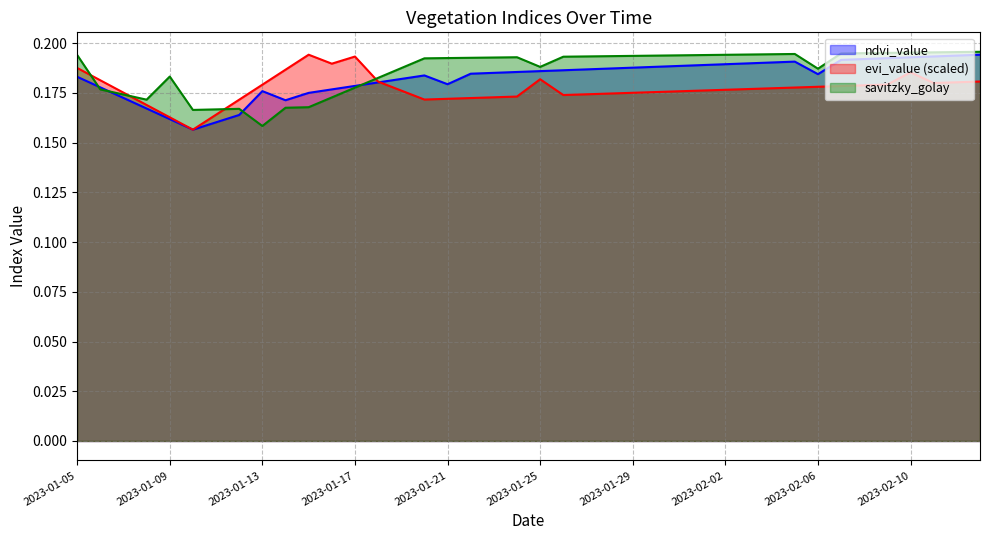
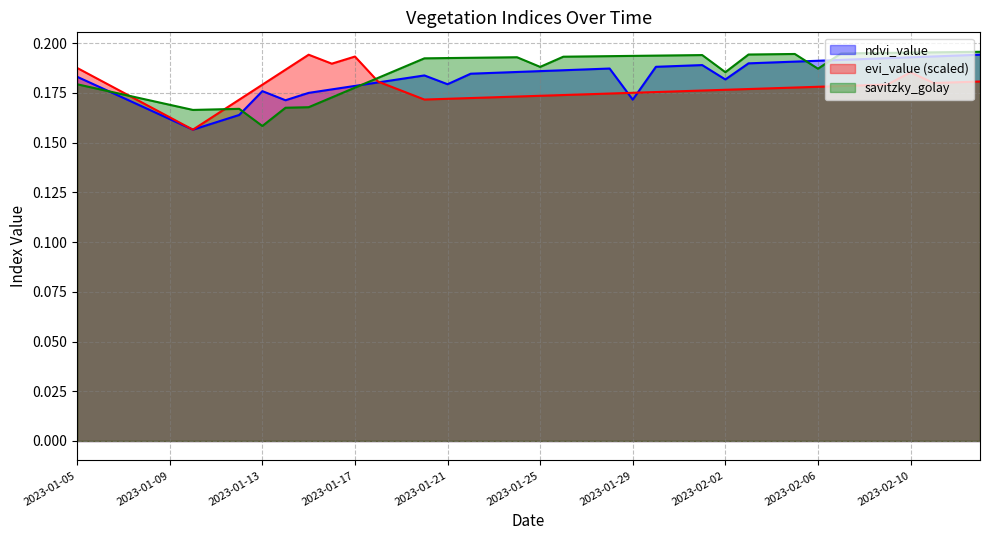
  {
    "ndvi_value": {
      "2023-01-05": 0.183,
      "2023-01-13": 0.176,
      "2023-01-21": 0.179,
      "2023-01-25": 0.186,
-     "2023-01-29": 0.188,
-     "2023-02-02": 0.189,
-     "2023-02-06": 0.184
+     "2023-01-29": 0.172,
+     "2023-02-02": 0.182,
+     "2023-02-06": 0.191
    },
    "evi_value (scaled)": {
      "2023-01-05": 0.188,
      "2023-01-13": 0.179,
      "2023-01-17": 0.193,
      "2023-01-21": 0.172,
-     "2023-01-25": 0.182,
+     "2023-01-25": 0.174,
      "2023-01-29": 0.175,
      "2023-02-02": 0.177,
      "2023-02-06": 0.178
    },
    "savitzky_golay": {
-     "2023-01-05": 0.194,
-     "2023-01-09": 0.183,
+     "2023-01-05": 0.179,
+     "2023-01-09": 0.169,
      "2023-01-13": 0.158,
      "2023-01-21": 0.193,
      "2023-01-25": 0.188,
      "2023-01-29": 0.194,
-     "2023-02-02": 0.194,
+     "2023-02-02": 0.185,
      "2023-02-06": 0.187
    }
  }
